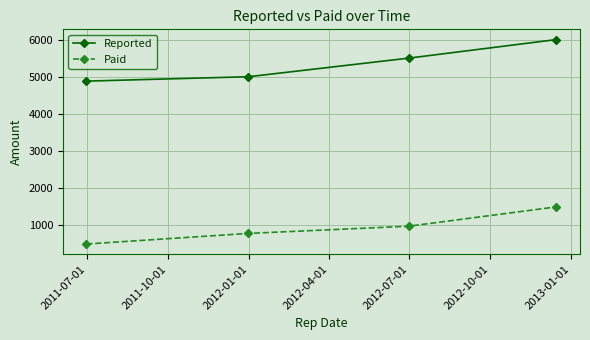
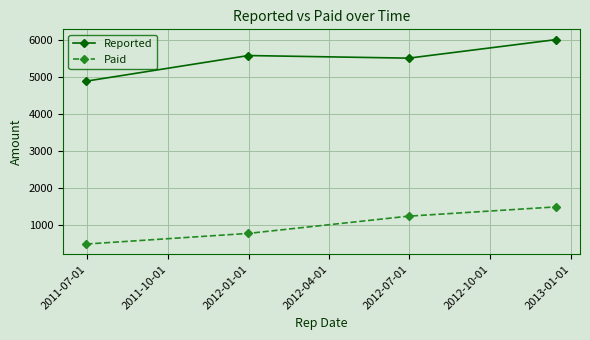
  {
    "Reported": {
      "2011-07-01": 4900,
-     "2012-01-01": 5000,
+     "2012-01-01": 5600,
      "2012-07-01": 5500
    },
    "Paid": {
      "2011-07-01": 500,
      "2012-01-01": 800,
-     "2012-07-01": 1000
+     "2012-07-01": 1300
    }
  }
